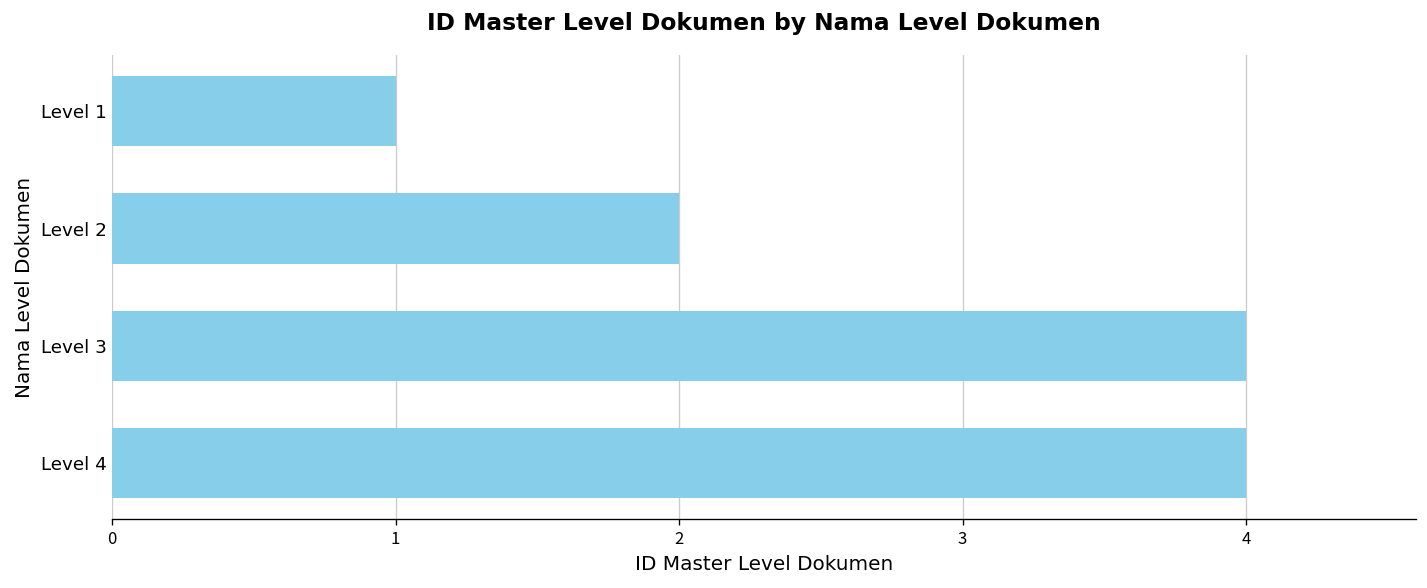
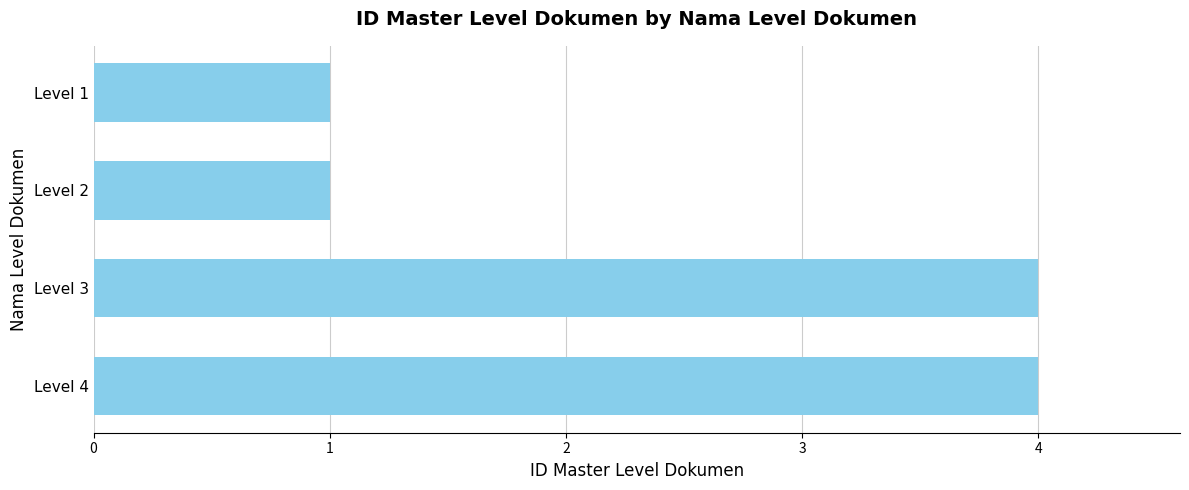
  {
    "Level 1": 1,
-   "Level 2": 2,
+   "Level 2": 1,
    "Level 3": 4,
    "Level 4": 4
  }
